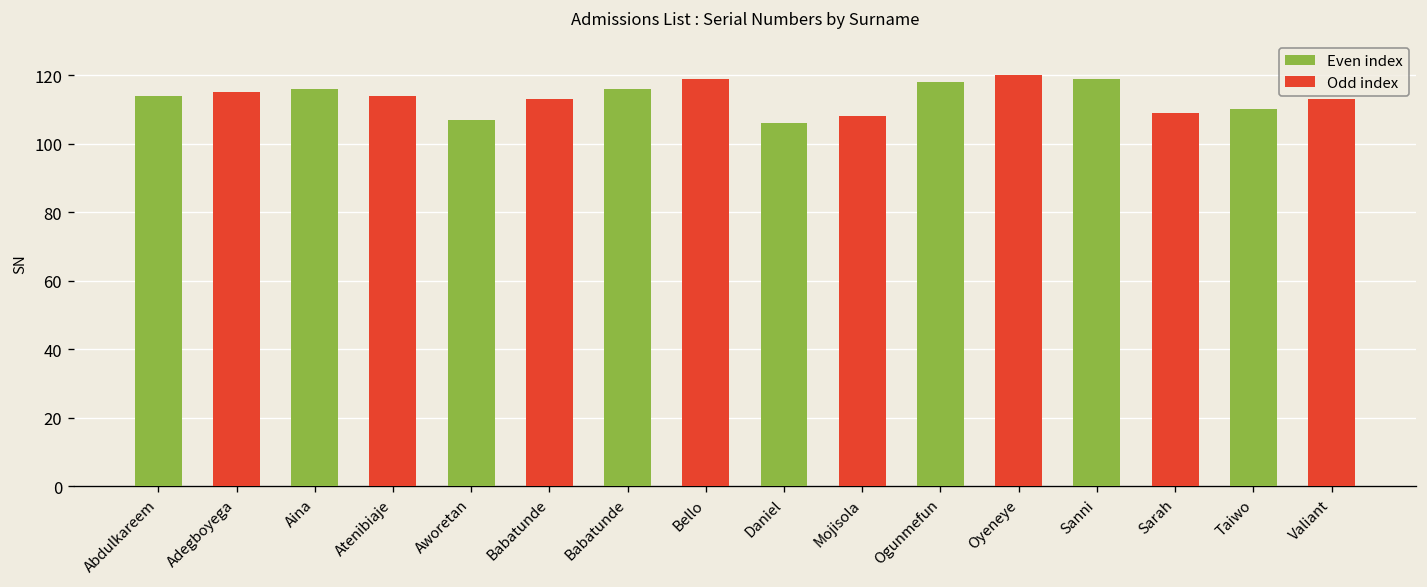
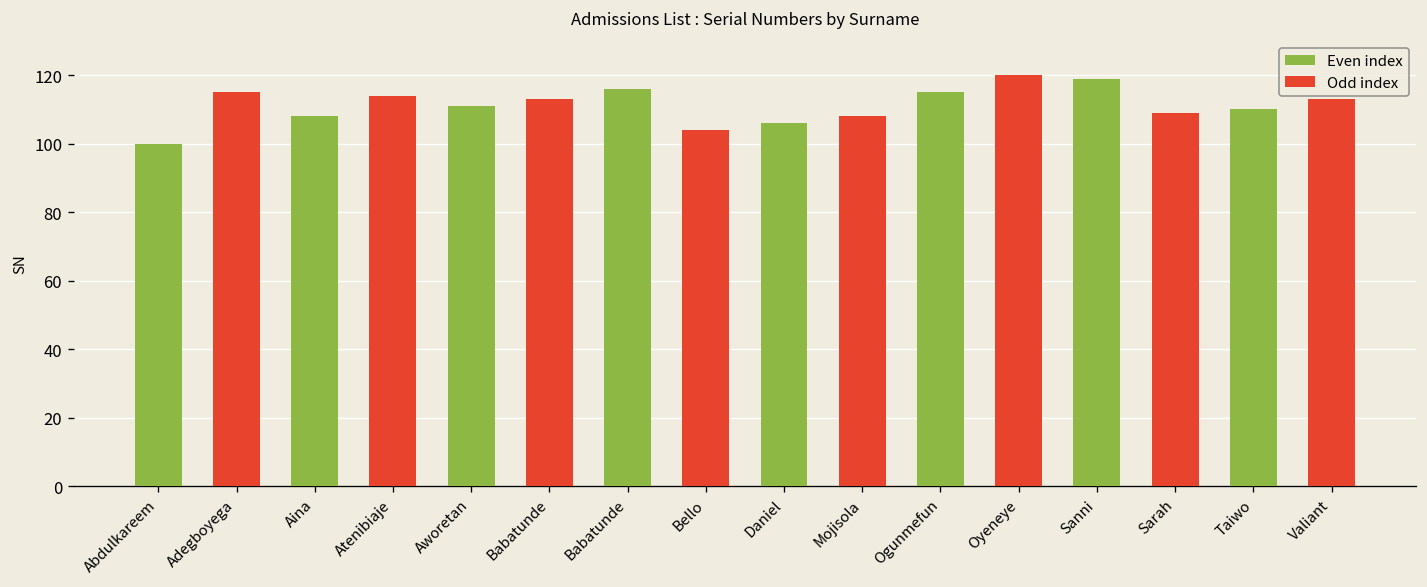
  {
-   "Abdulkareem": 114,
+   "Abdulkareem": 100,
    "Adegboyega": 115,
-   "Aina": 116,
+   "Aina": 108,
    "Atenibiaje": 114,
-   "Aworetan": 107,
-   "Bello": 119,
+   "Aworetan": 111,
+   "Bello": 104,
    "Daniel": 106,
    "Mojisola": 108,
-   "Ogunmefun": 118,
+   "Ogunmefun": 115,
    "Oyeneye": 120,
    "Sanni": 119,
    "Sarah": 109,
    "Taiwo": 110
  }
